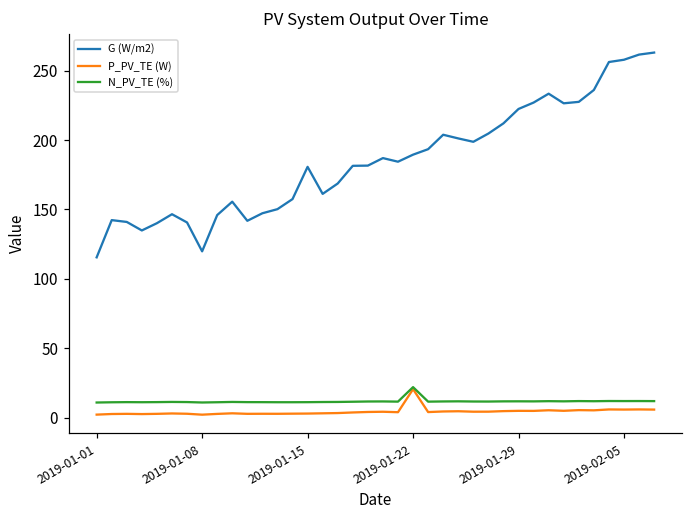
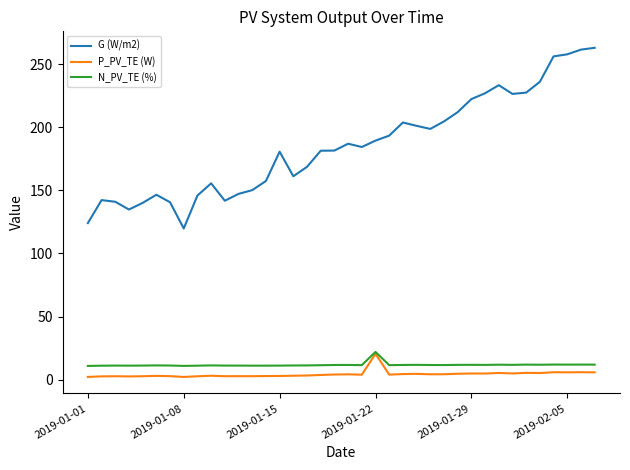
  {
    "G (W/m2)": {
-     "2019-01-01": 115,
+     "2019-01-01": 124,
      "2019-01-08": 120,
      "2019-01-15": 181,
      "2019-01-22": 189,
      "2019-01-29": 222,
      "2019-02-05": 258
    },
    "P_PV_TE (W)": {
      "2019-01-01": 2,
      "2019-01-08": 2,
      "2019-01-15": 3,
      "2019-01-29": 5,
      "2019-02-05": 6
    },
    "N_PV_TE (%)": {
      "2019-01-01": 11,
      "2019-01-08": 11,
      "2019-01-15": 11,
      "2019-01-29": 12,
      "2019-02-05": 12
    }
  }
